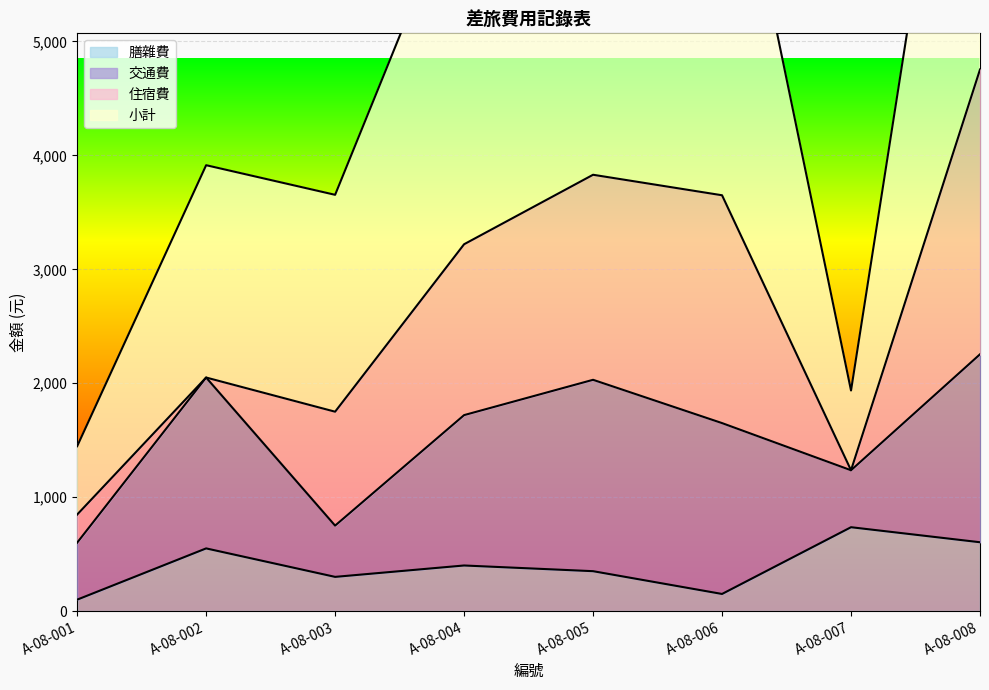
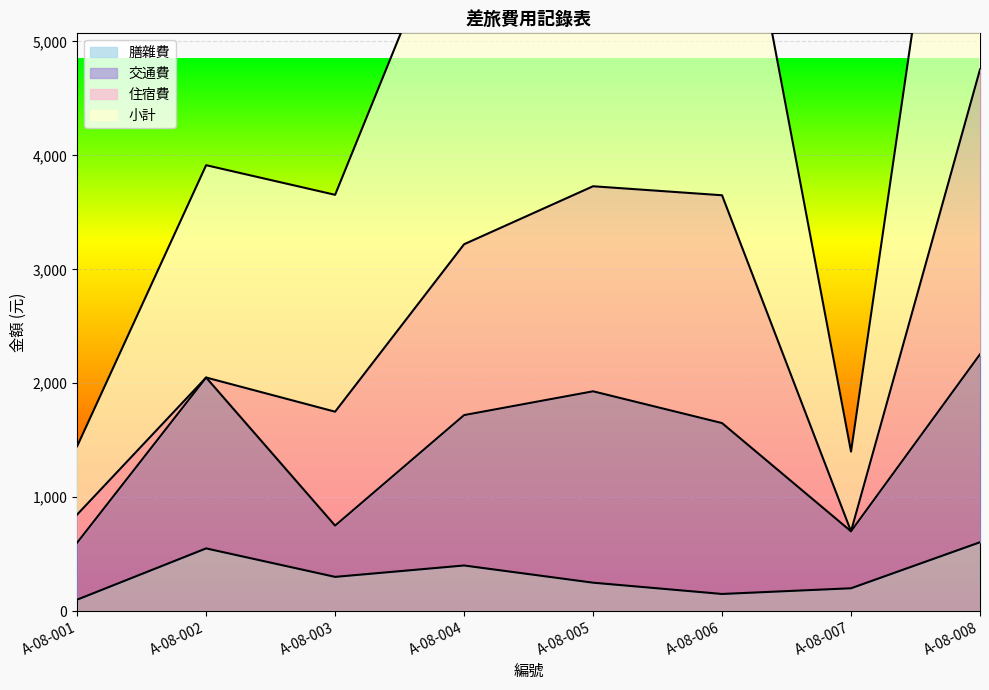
  {
    "膳雜費": {
      "A-08-001": "100",
      "A-08-002": "550",
      "A-08-003": "300",
      "A-08-004": "400",
-     "A-08-005": "350",
+     "A-08-005": "250",
      "A-08-006": "150",
-     "A-08-007": "740",
+     "A-08-007": "200",
      "A-08-008": "600"
    },
    "交通費": {
      "A-08-001": "500",
      "A-08-003": "450",
      "A-08-004": "1,320",
      "A-08-005": "1,680",
      "A-08-006": "1,500",
      "A-08-008": "1,650"
    },
    "住宿費": {
      "A-08-001": "250",
      "A-08-003": "1,000",
      "A-08-004": "1,500",
      "A-08-005": "1,800",
      "A-08-006": "2,000",
      "A-08-008": "2,500"
    },
    "小計": {
      "A-08-001": "600",
      "A-08-002": "1,860",
      "A-08-003": "1,900",
      "A-08-007": "700"
    }
  }
